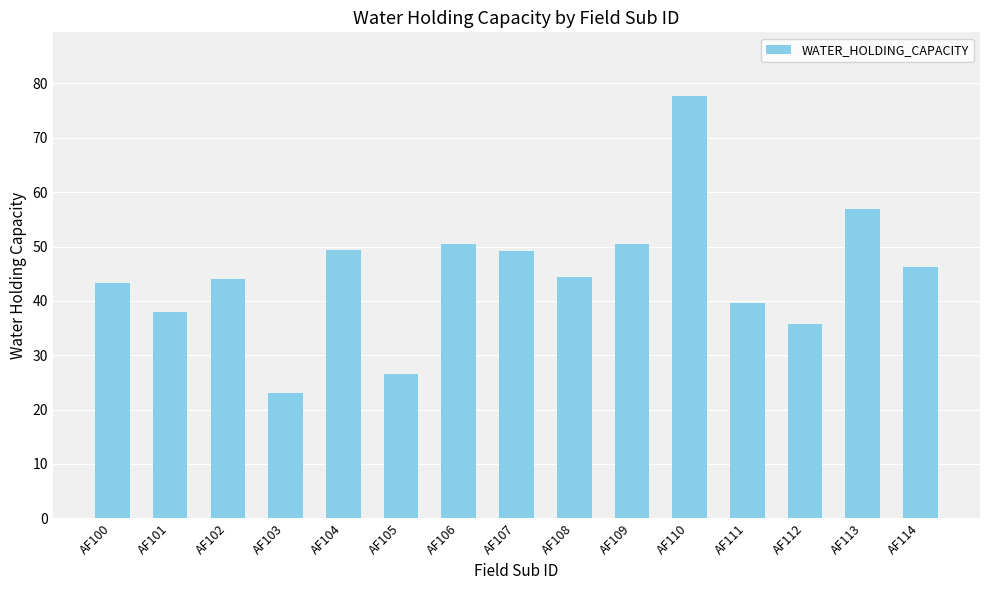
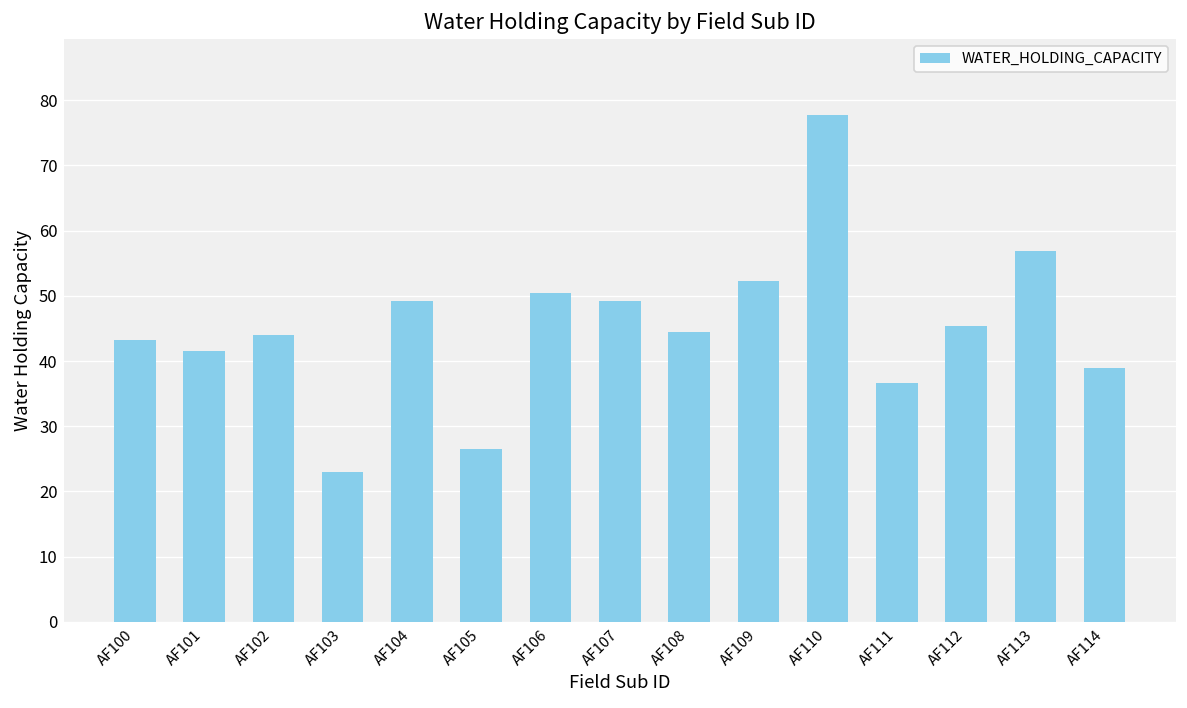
  {
    "AF100": 43,
-   "AF101": 38,
+   "AF101": 42,
    "AF102": 44,
    "AF103": 23,
    "AF104": 49,
    "AF105": 27,
    "AF106": 50,
    "AF107": 49,
    "AF108": 44,
-   "AF109": 51,
+   "AF109": 52,
    "AF110": 78,
-   "AF111": 40,
-   "AF112": 36,
+   "AF111": 37,
+   "AF112": 45,
    "AF113": 57,
-   "AF114": 46
+   "AF114": 39
  }
